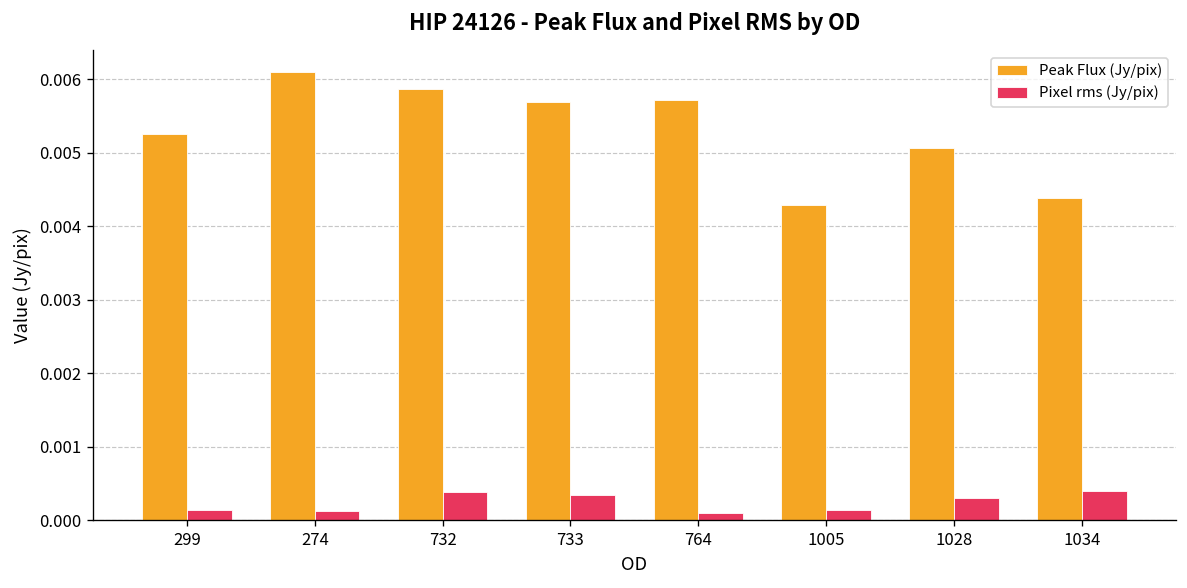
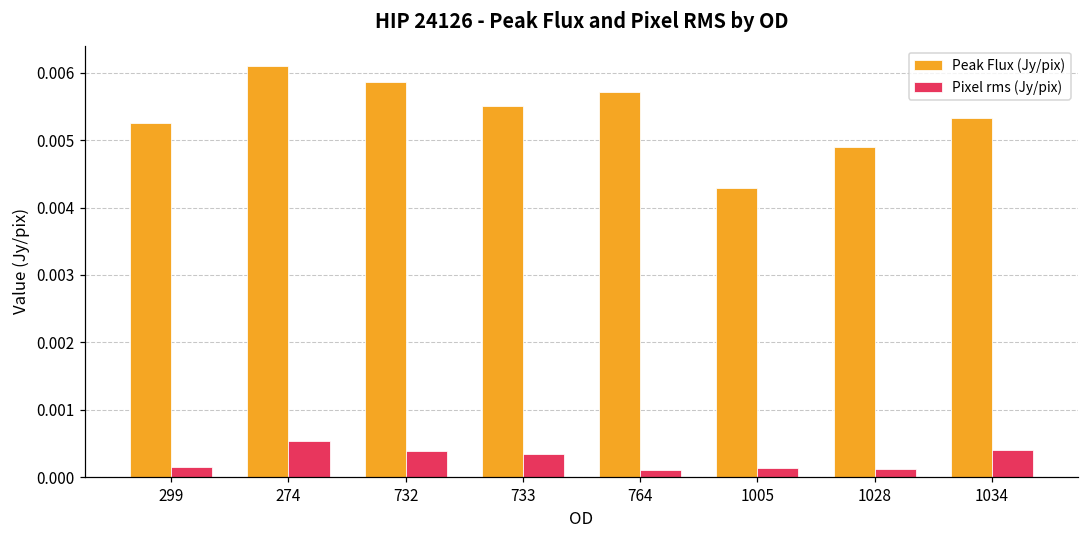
  {
    "Peak Flux (Jy/pix)": {
      "299": 0.0053,
      "274": 0.0061,
      "732": 0.0059,
-     "733": 0.0057,
+     "733": 0.0055,
      "764": 0.0057,
      "1005": 0.0043,
-     "1028": 0.0051,
-     "1034": 0.0044
+     "1028": 0.0049,
+     "1034": 0.0053
    },
    "Pixel rms (Jy/pix)": {
      "299": 0.0001,
-     "274": 0.0001,
+     "274": 0.0005,
      "732": 0.0004,
      "733": 0.0003,
      "764": 0.0001,
      "1005": 0.0001,
-     "1028": 0.0003,
+     "1028": 0.0001,
      "1034": 0.0004
    }
  }
